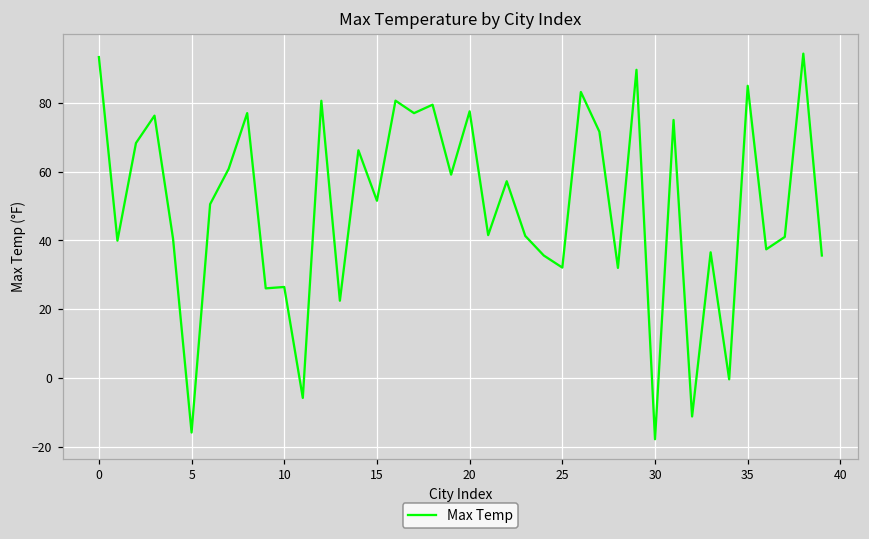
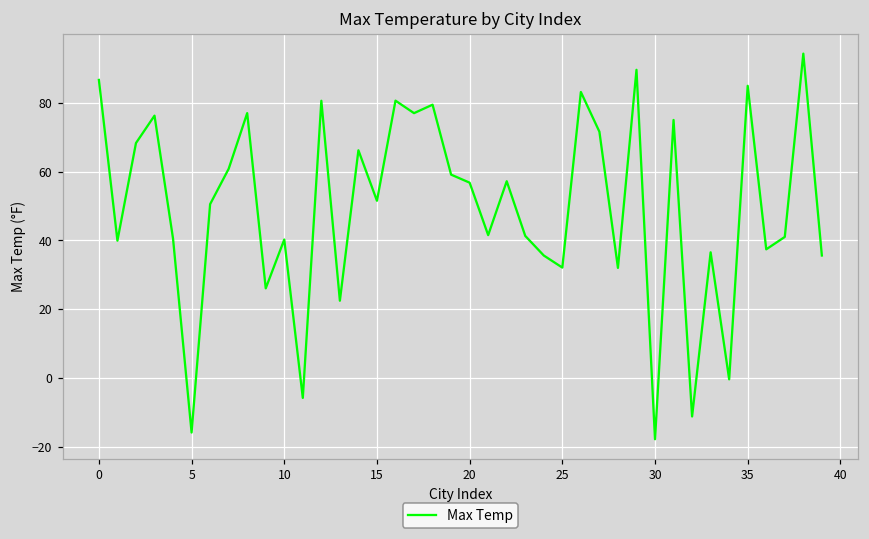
  {
-   "0": 93,
+   "0": 87,
    "5": -16,
-   "10": 26,
+   "10": 40,
    "15": 52,
-   "20": 78,
+   "20": 57,
    "25": 32,
    "30": -18,
    "35": 85
  }
